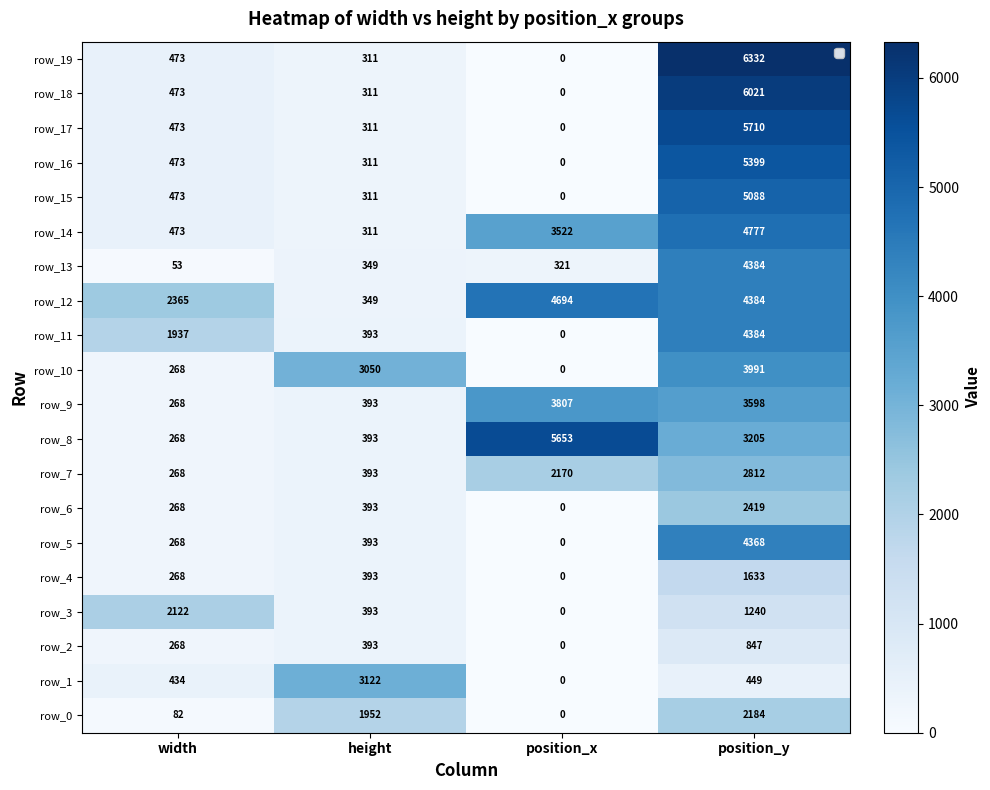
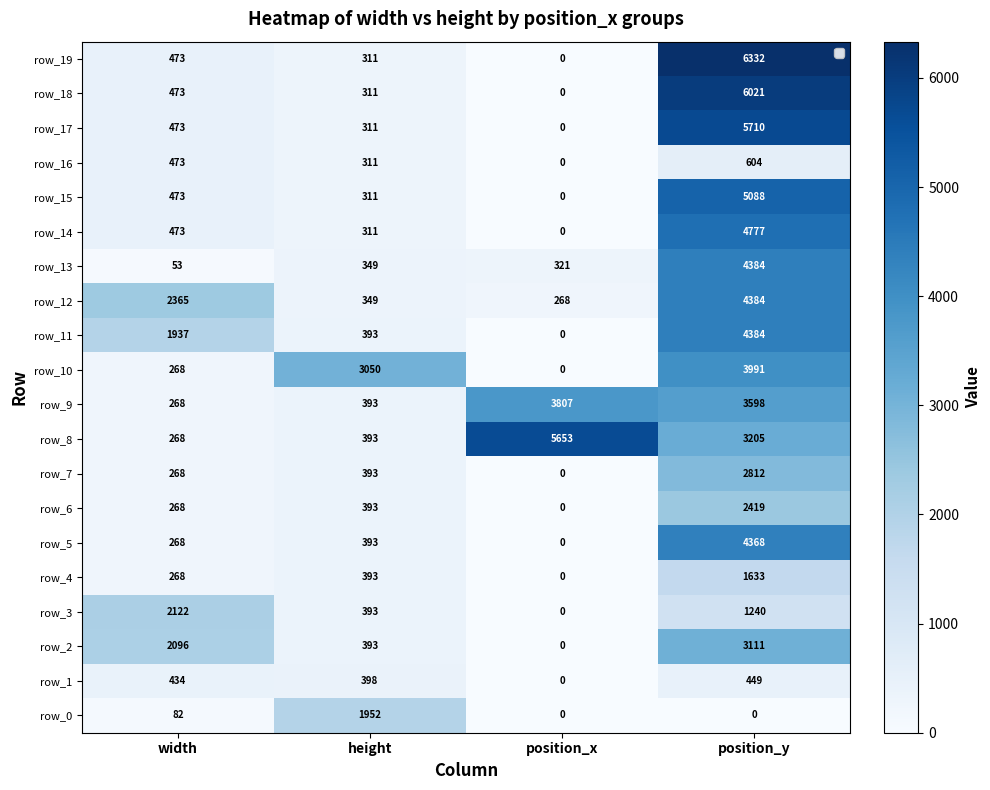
  {
    "row_19": {
      "width": 473,
      "height": 311,
      "position_x": 0,
      "position_y": 6332
    },
    "row_18": {
      "width": 473,
      "height": 311,
      "position_x": 0,
      "position_y": 6021
    },
    "row_17": {
      "width": 473,
      "height": 311,
      "position_x": 0,
      "position_y": 5710
    },
    "row_16": {
      "width": 473,
      "height": 311,
      "position_x": 0,
-     "position_y": 5399
+     "position_y": 604
    },
    "row_15": {
      "width": 473,
      "height": 311,
      "position_x": 0,
      "position_y": 5088
    },
    "row_14": {
      "width": 473,
      "height": 311,
-     "position_x": 3522,
+     "position_x": 0,
      "position_y": 4777
    },
    "row_13": {
      "width": 53,
      "height": 349,
      "position_x": 321,
      "position_y": 4384
    },
    "row_12": {
      "width": 2365,
      "height": 349,
-     "position_x": 4694,
+     "position_x": 268,
      "position_y": 4384
    },
    "row_11": {
      "width": 1937,
      "height": 393,
      "position_x": 0,
      "position_y": 4384
    },
    "row_10": {
      "width": 268,
      "height": 3050,
      "position_x": 0,
      "position_y": 3991
    },
    "row_9": {
      "width": 268,
      "height": 393,
      "position_x": 3807,
      "position_y": 3598
    },
    "row_8": {
      "width": 268,
      "height": 393,
      "position_x": 5653,
      "position_y": 3205
    },
    "row_7": {
      "width": 268,
      "height": 393,
-     "position_x": 2170,
+     "position_x": 0,
      "position_y": 2812
    },
    "row_6": {
      "width": 268,
      "height": 393,
      "position_x": 0,
      "position_y": 2419
    },
    "row_5": {
      "width": 268,
      "height": 393,
      "position_x": 0,
      "position_y": 4368
    },
    "row_4": {
      "width": 268,
      "height": 393,
      "position_x": 0,
      "position_y": 1633
    },
    "row_3": {
      "width": 2122,
      "height": 393,
      "position_x": 0,
      "position_y": 1240
    },
    "row_2": {
-     "width": 268,
+     "width": 2096,
      "height": 393,
      "position_x": 0,
-     "position_y": 847
+     "position_y": 3111
    },
    "row_1": {
      "width": 434,
-     "height": 3122,
+     "height": 398,
      "position_x": 0,
      "position_y": 449
    },
    "row_0": {
      "width": 82,
      "height": 1952,
      "position_x": 0,
-     "position_y": 2184
+     "position_y": 0
    }
  }
